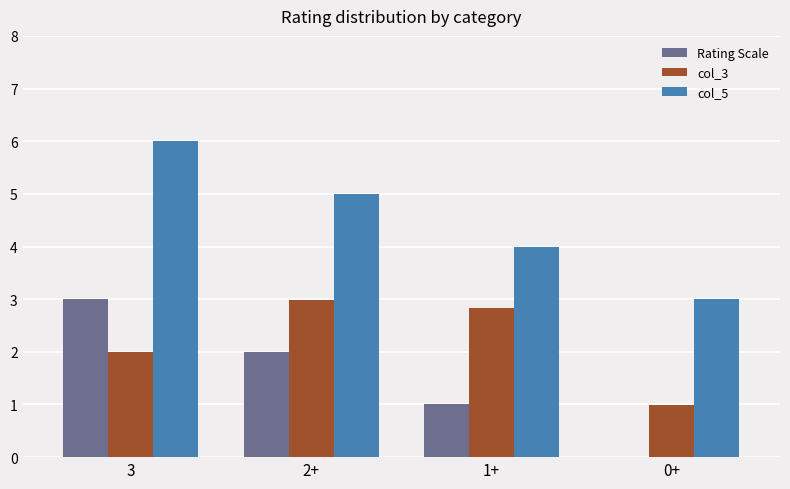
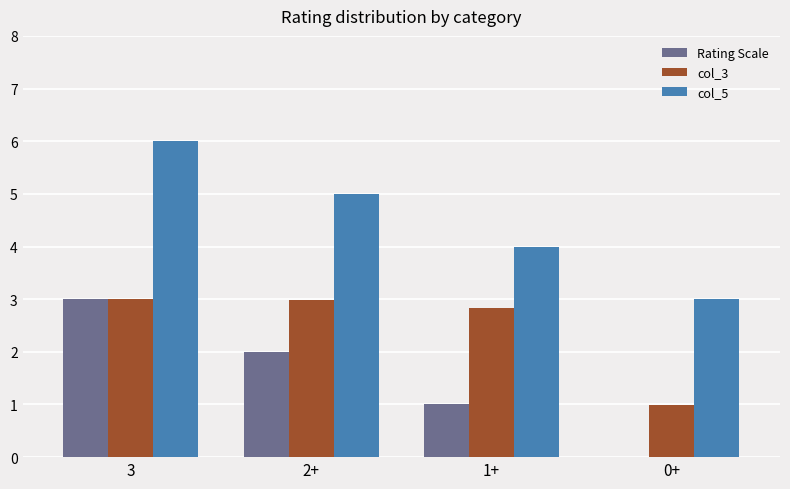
  {
    "col_3": {
-     "3": 2,
+     "3": 3,
      "2+": 3,
      "1+": 2.8,
      "0+": 1
    }
  }
